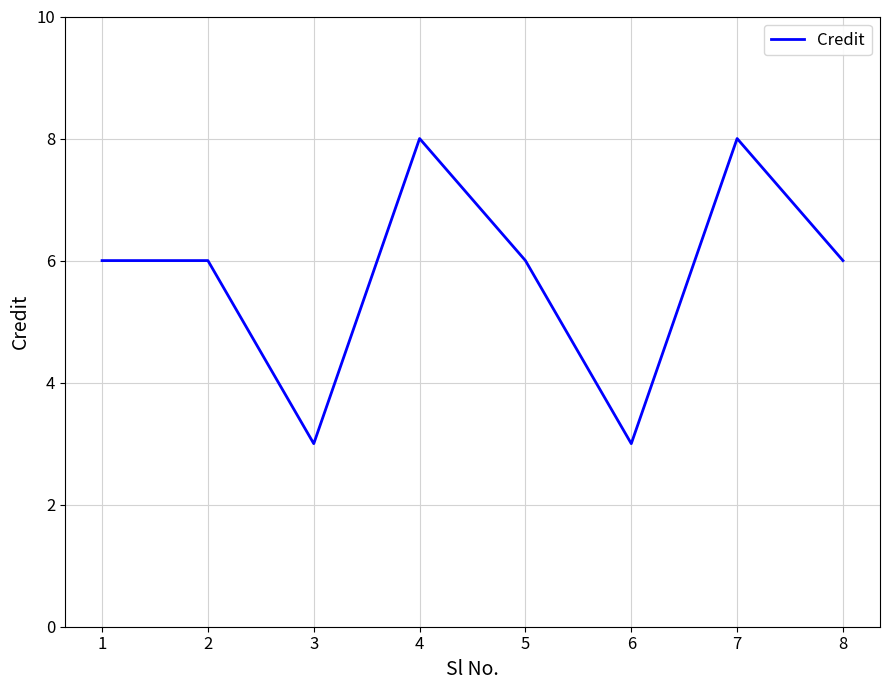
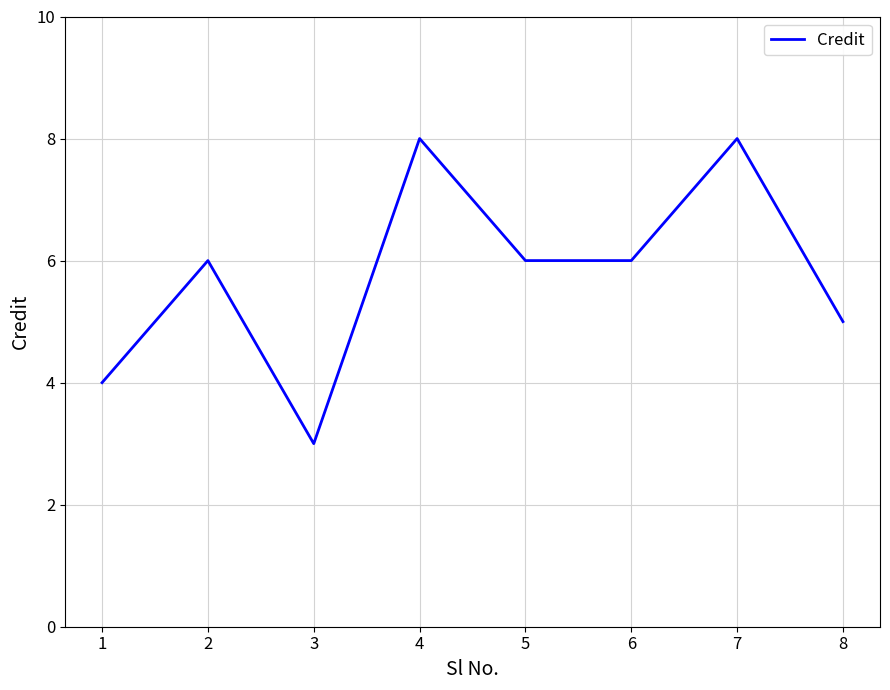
  {
-   "1": 6,
+   "1": 4,
    "2": 6,
    "3": 3,
    "4": 8,
    "5": 6,
-   "6": 3,
+   "6": 6,
    "7": 8,
-   "8": 6
+   "8": 5
  }
